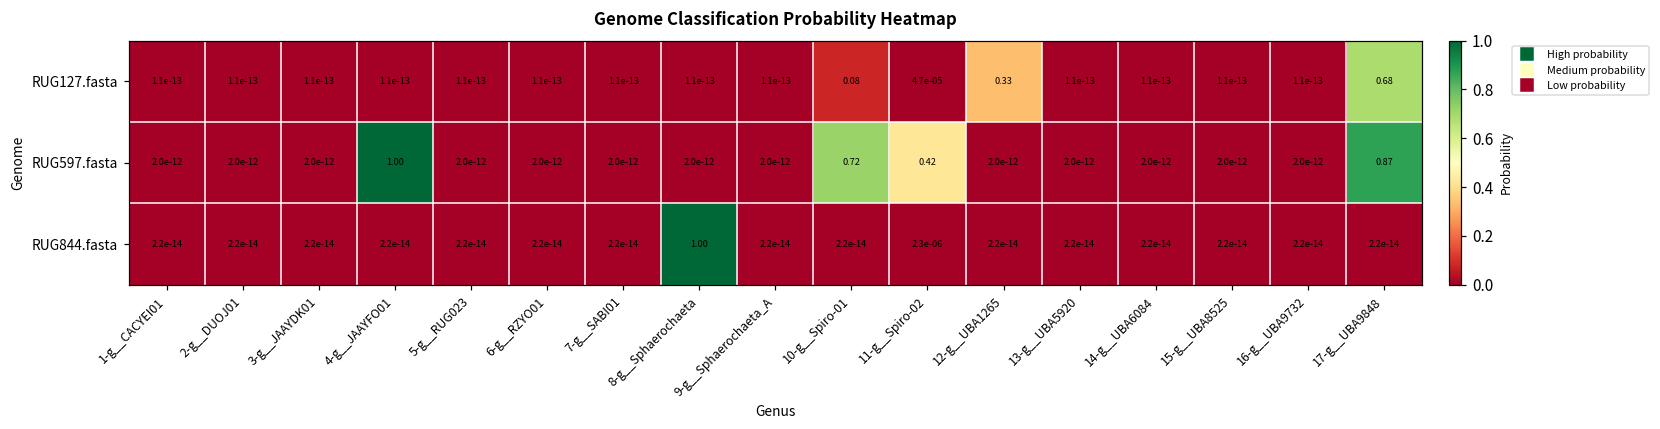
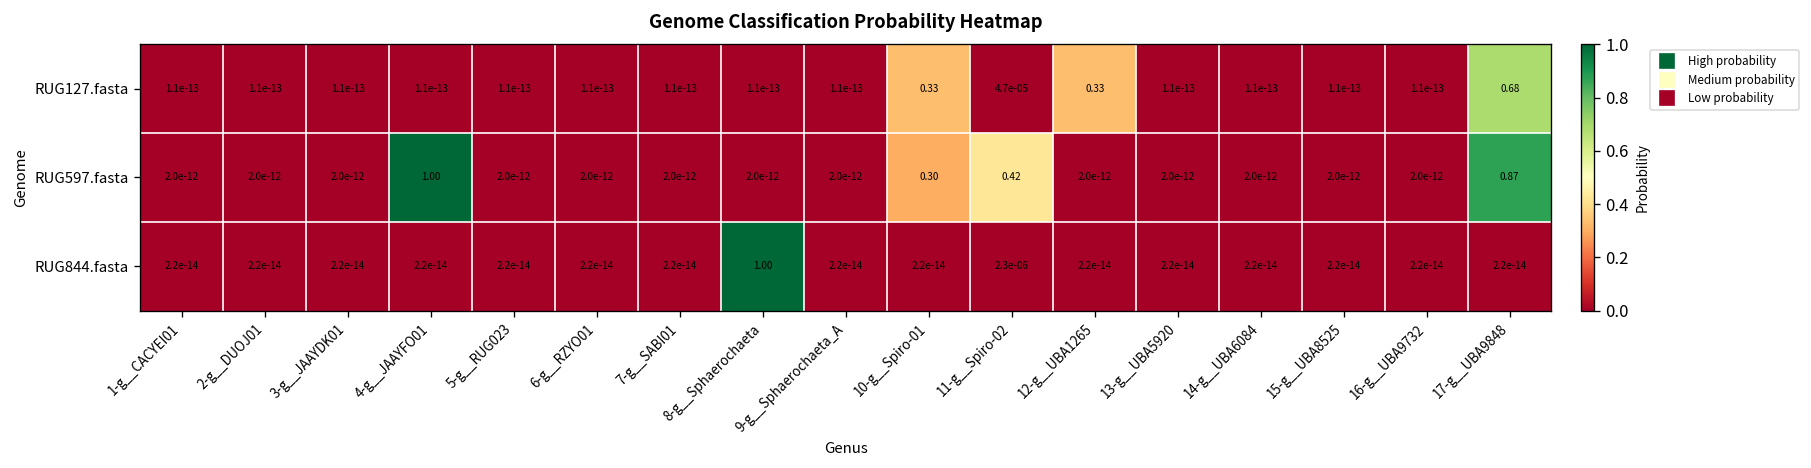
  {
    "RUG127.fasta": {
      "1-g__CACYEI01": "1.1e-13",
      "2-g__DUOJ01": "1.1e-13",
      "3-g__JAAYDK01": "1.1e-13",
      "4-g__JAAYFO01": "1.1e-13",
      "5-g__RUG023": "1.1e-13",
      "6-g__RZYO01": "1.1e-13",
      "7-g__SABI01": "1.1e-13",
      "8-g__Sphaerochaeta": "1.1e-13",
      "9-g__Sphaerochaeta_A": "1.1e-13",
-     "10-g__Spiro-01": "0.08",
+     "10-g__Spiro-01": "0.33",
      "11-g__Spiro-02": "4.7e-05",
      "12-g__UBA1265": "0.33",
      "13-g__UBA5920": "1.1e-13",
      "14-g__UBA6084": "1.1e-13",
      "15-g__UBA8525": "1.1e-13",
      "16-g__UBA9732": "1.1e-13",
      "17-g__UBA9848": "0.68"
    },
    "RUG597.fasta": {
      "1-g__CACYEI01": "2.0e-12",
      "2-g__DUOJ01": "2.0e-12",
      "3-g__JAAYDK01": "2.0e-12",
      "4-g__JAAYFO01": "1.00",
      "5-g__RUG023": "2.0e-12",
      "6-g__RZYO01": "2.0e-12",
      "7-g__SABI01": "2.0e-12",
      "8-g__Sphaerochaeta": "2.0e-12",
      "9-g__Sphaerochaeta_A": "2.0e-12",
-     "10-g__Spiro-01": "0.72",
+     "10-g__Spiro-01": "0.30",
      "11-g__Spiro-02": "0.42",
      "12-g__UBA1265": "2.0e-12",
      "13-g__UBA5920": "2.0e-12",
      "14-g__UBA6084": "2.0e-12",
      "15-g__UBA8525": "2.0e-12",
      "16-g__UBA9732": "2.0e-12",
      "17-g__UBA9848": "0.87"
    },
    "RUG844.fasta": {
      "1-g__CACYEI01": "2.2e-14",
      "2-g__DUOJ01": "2.2e-14",
      "3-g__JAAYDK01": "2.2e-14",
      "4-g__JAAYFO01": "2.2e-14",
      "5-g__RUG023": "2.2e-14",
      "6-g__RZYO01": "2.2e-14",
      "7-g__SABI01": "2.2e-14",
      "8-g__Sphaerochaeta": "1.00",
      "9-g__Sphaerochaeta_A": "2.2e-14",
      "10-g__Spiro-01": "2.2e-14",
      "11-g__Spiro-02": "2.3e-06",
      "12-g__UBA1265": "2.2e-14",
      "13-g__UBA5920": "2.2e-14",
      "14-g__UBA6084": "2.2e-14",
      "15-g__UBA8525": "2.2e-14",
      "16-g__UBA9732": "2.2e-14",
      "17-g__UBA9848": "2.2e-14"
    }
  }
